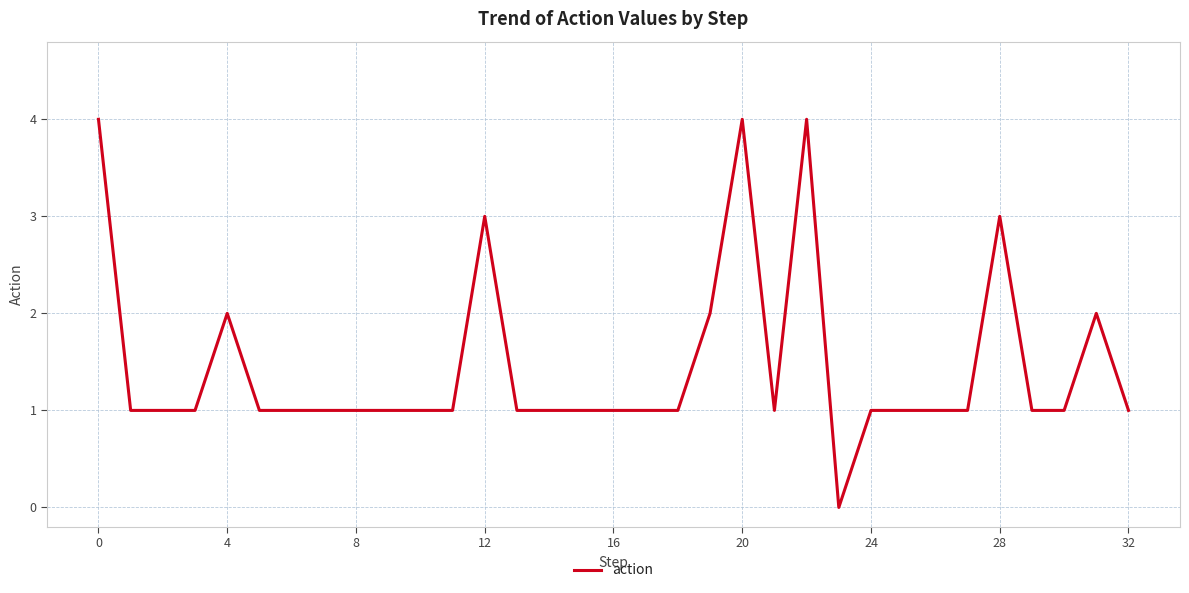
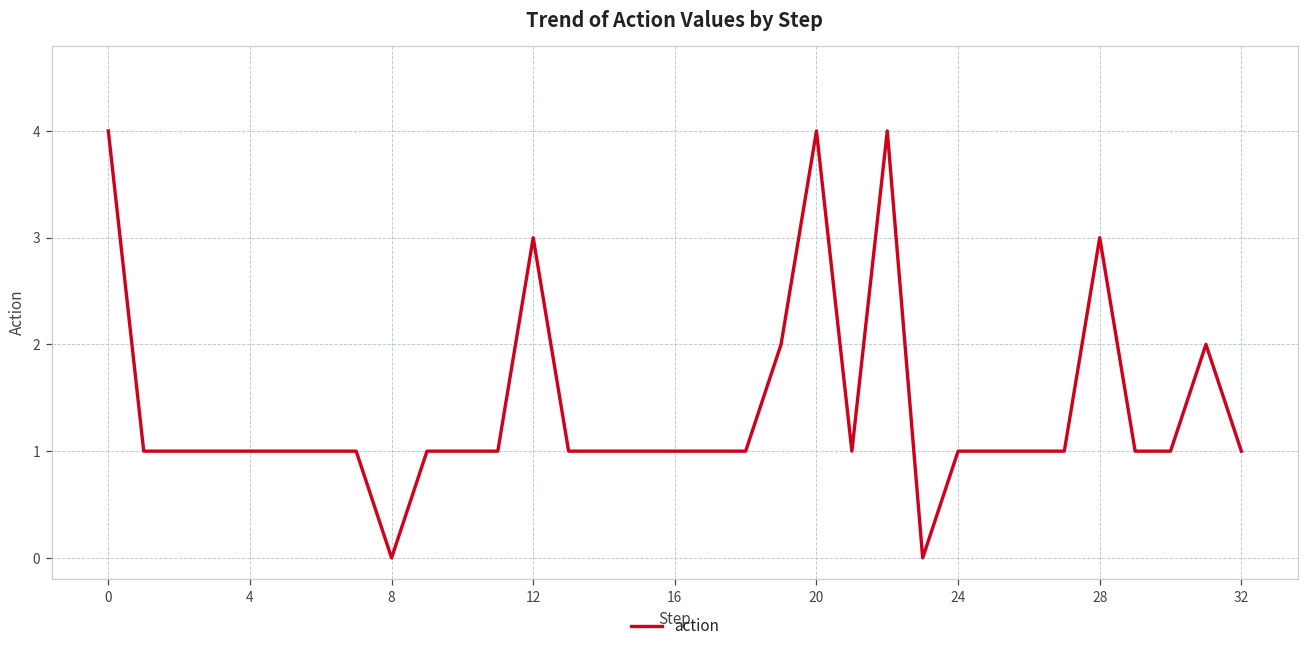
  {
    "0": 4,
-   "4": 2,
-   "8": 1,
+   "4": 1,
+   "8": 0,
    "12": 3,
    "16": 1,
    "20": 4,
    "24": 1,
    "28": 3,
    "32": 1
  }
